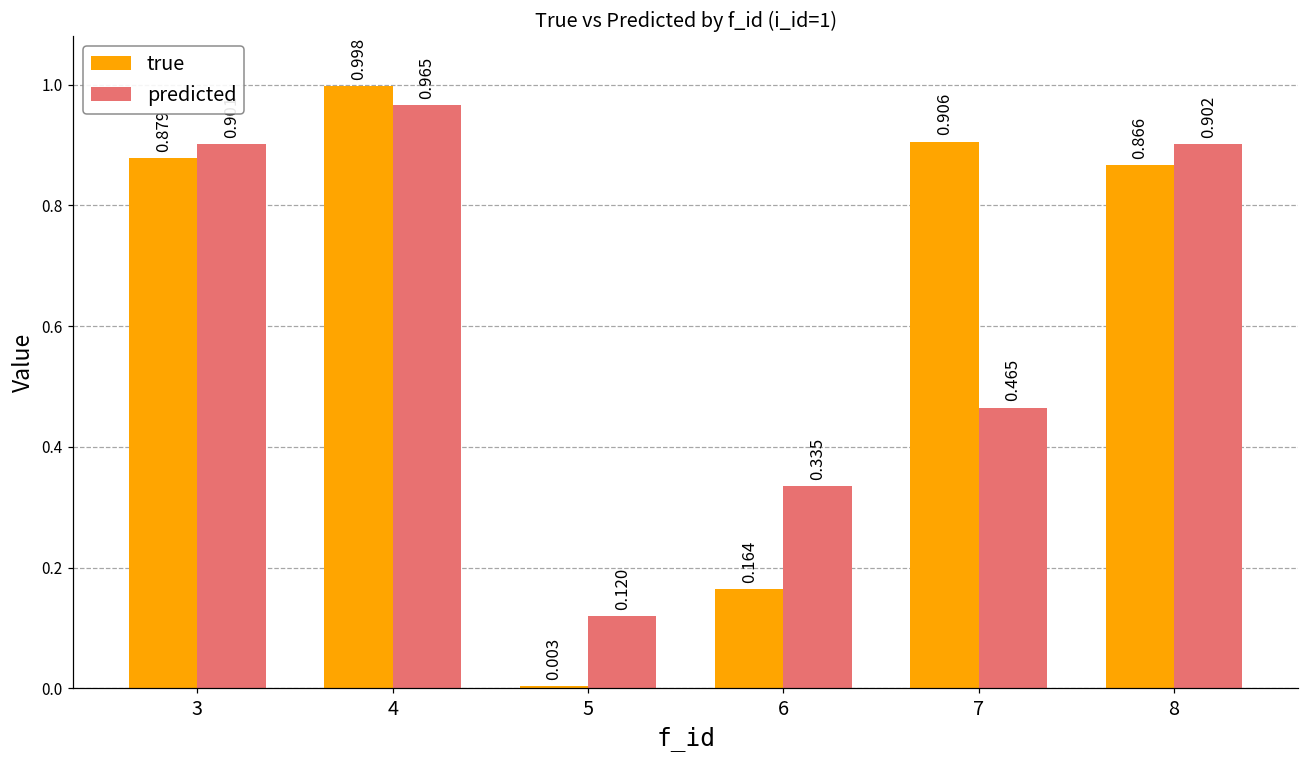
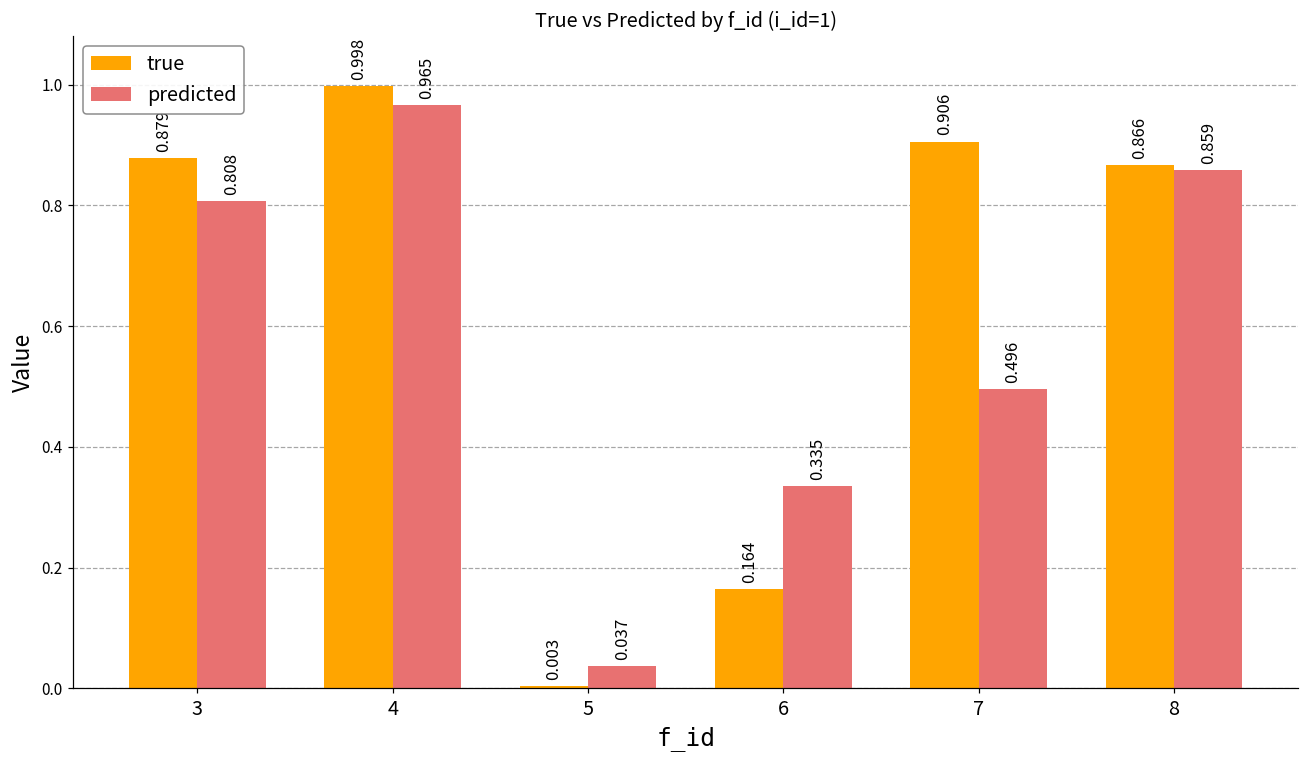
  {
    "true": {
      "4": 0.998,
      "5": 0.003,
      "6": 0.164,
      "7": 0.906,
      "8": 0.866
    },
    "predicted": {
-     "3": 0.90,
+     "3": 0.81,
      "4": 0.965,
-     "5": 0.120,
+     "5": 0.037,
      "6": 0.335,
-     "7": 0.465,
-     "8": 0.902
+     "7": 0.496,
+     "8": 0.859
    }
  }
